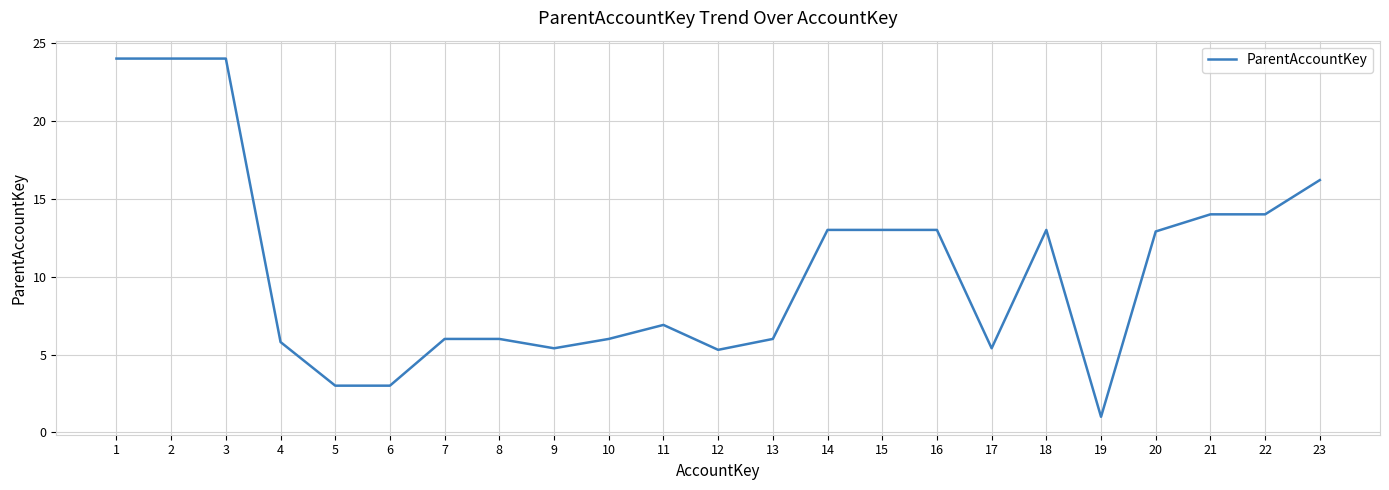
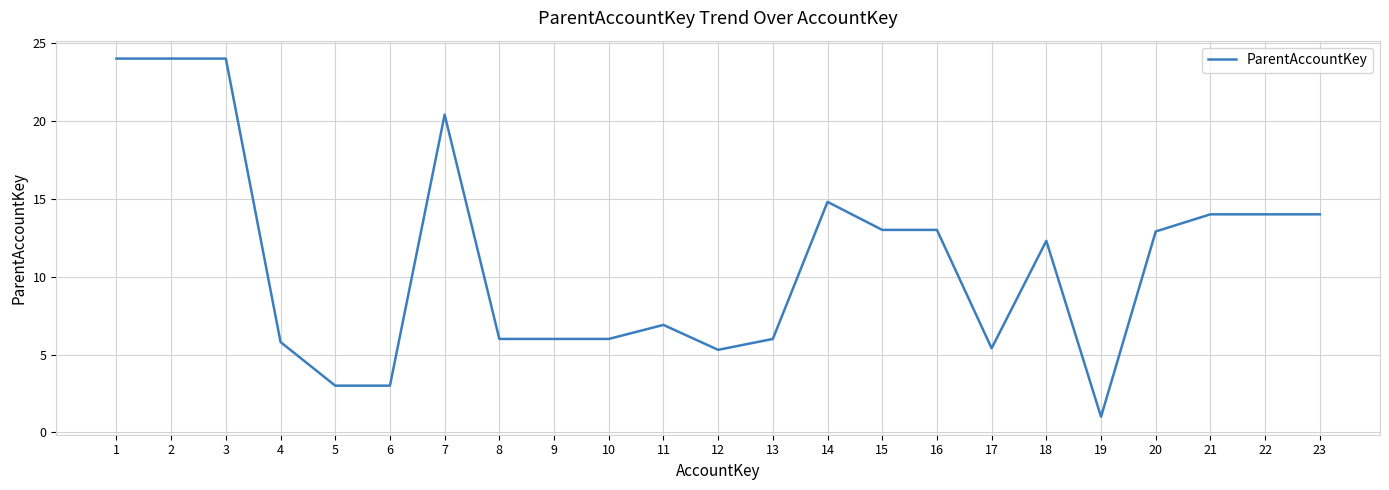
  {
    "1": 24.0,
    "2": 24.0,
    "3": 24.0,
    "4": 5.8,
    "5": 3.0,
    "6": 3.0,
-   "7": 6.0,
+   "7": 20.4,
    "8": 6.0,
-   "9": 5.4,
+   "9": 6.0,
    "10": 6.0,
    "11": 6.9,
    "12": 5.3,
    "13": 6.0,
-   "14": 13.0,
+   "14": 14.8,
    "15": 13.0,
    "16": 13.0,
    "17": 5.4,
-   "18": 13.0,
+   "18": 12.3,
    "19": 1.0,
    "20": 12.9,
    "21": 14.0,
    "22": 14.0,
-   "23": 16.2
+   "23": 14.0
  }
